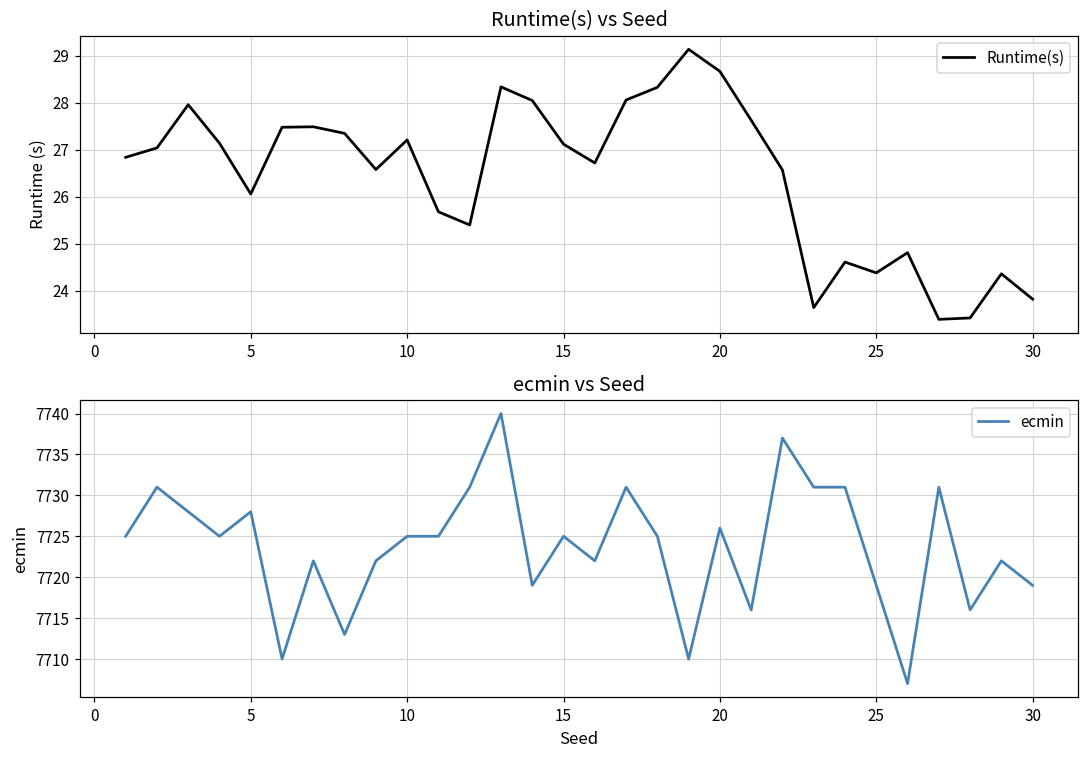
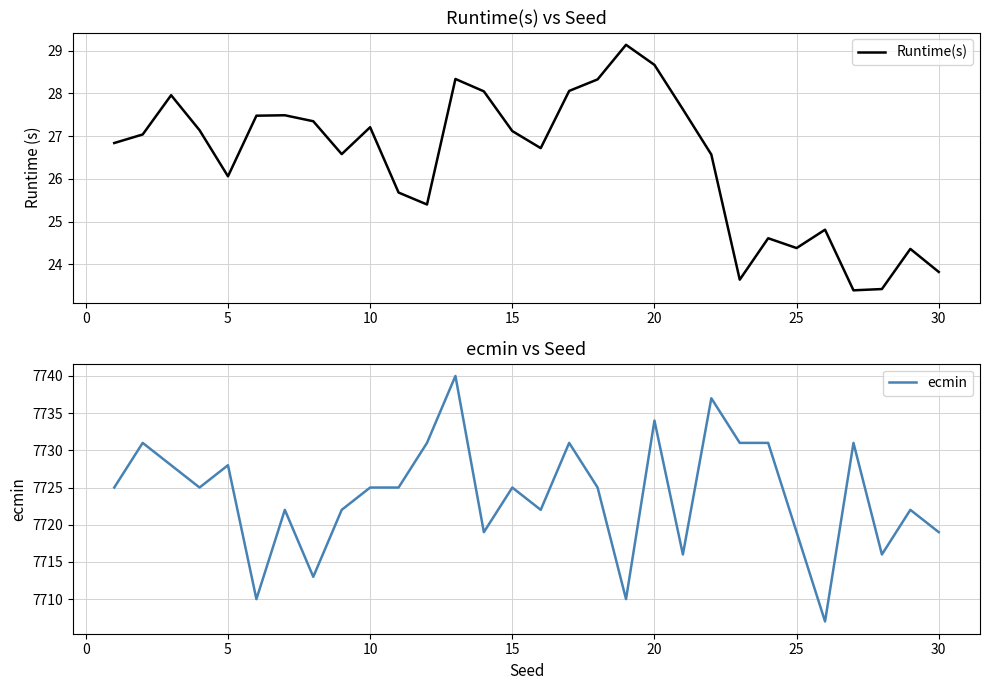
  {
    "Runtime(s) vs Seed": {
      "5": 26.1,
      "10": 27.2,
      "15": 27.1,
      "20": 28.7,
      "25": 24.4,
      "30": 23.8
    },
    "ecmin vs Seed": {
      "5": 7728,
      "10": 7725,
      "15": 7725,
-     "20": 7726,
+     "20": 7734,
      "25": 7719,
      "30": 7719
    }
  }
